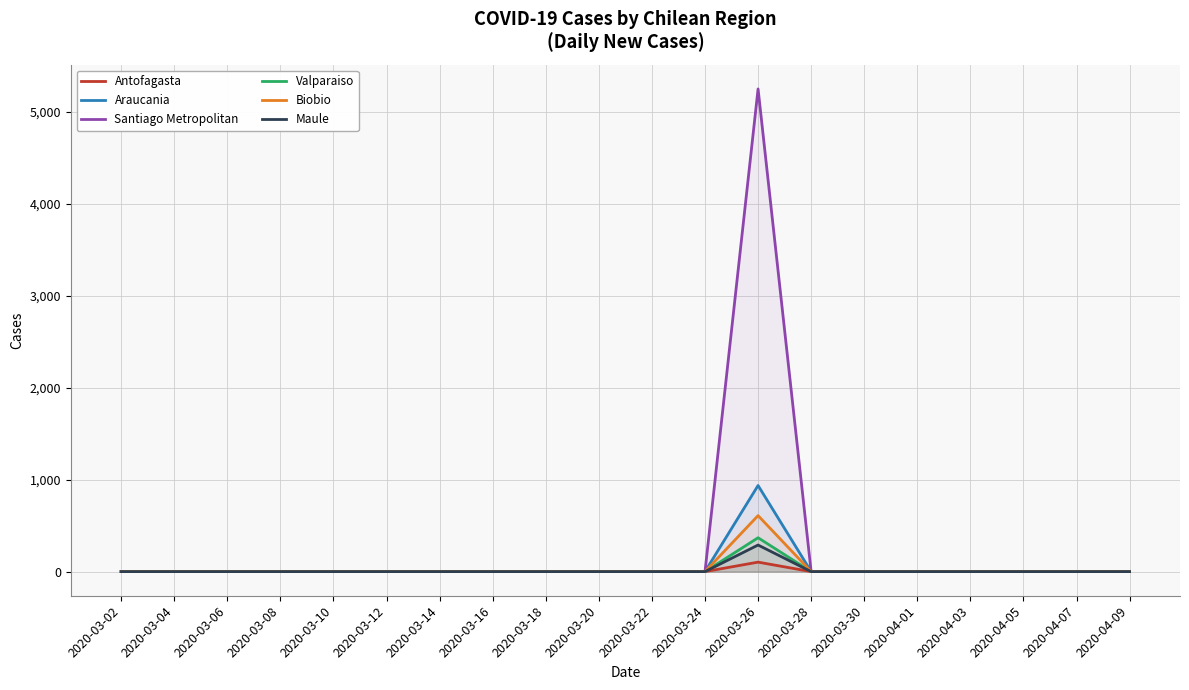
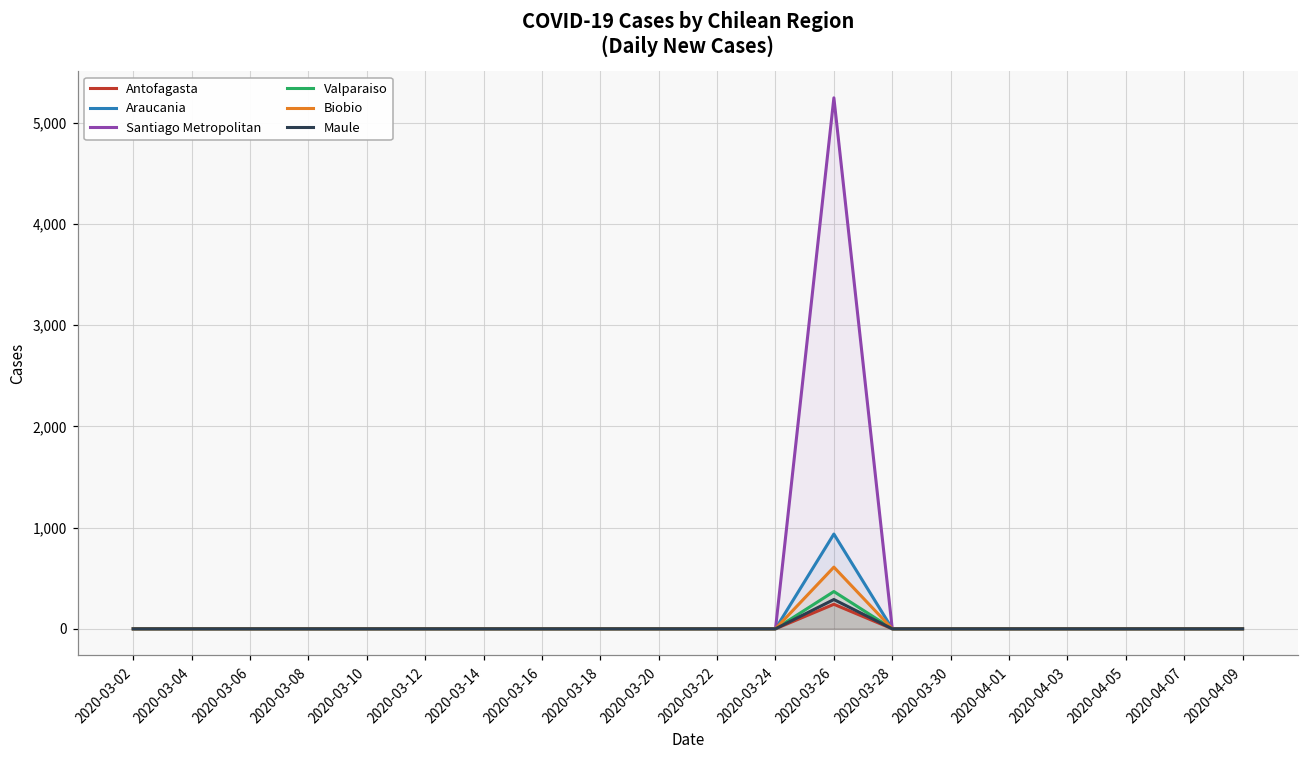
  {
    "Antofagasta": {
-     "2020-03-26": "100"
+     "2020-03-26": "200"
    },
    "Araucania": {
      "2020-03-26": "900"
    },
    "Santiago Metropolitan": {
      "2020-03-26": "5,200"
    },
    "Valparaiso": {
      "2020-03-26": "400"
    },
    "Biobio": {
      "2020-03-26": "600"
    },
    "Maule": {
      "2020-03-26": "300"
    }
  }
